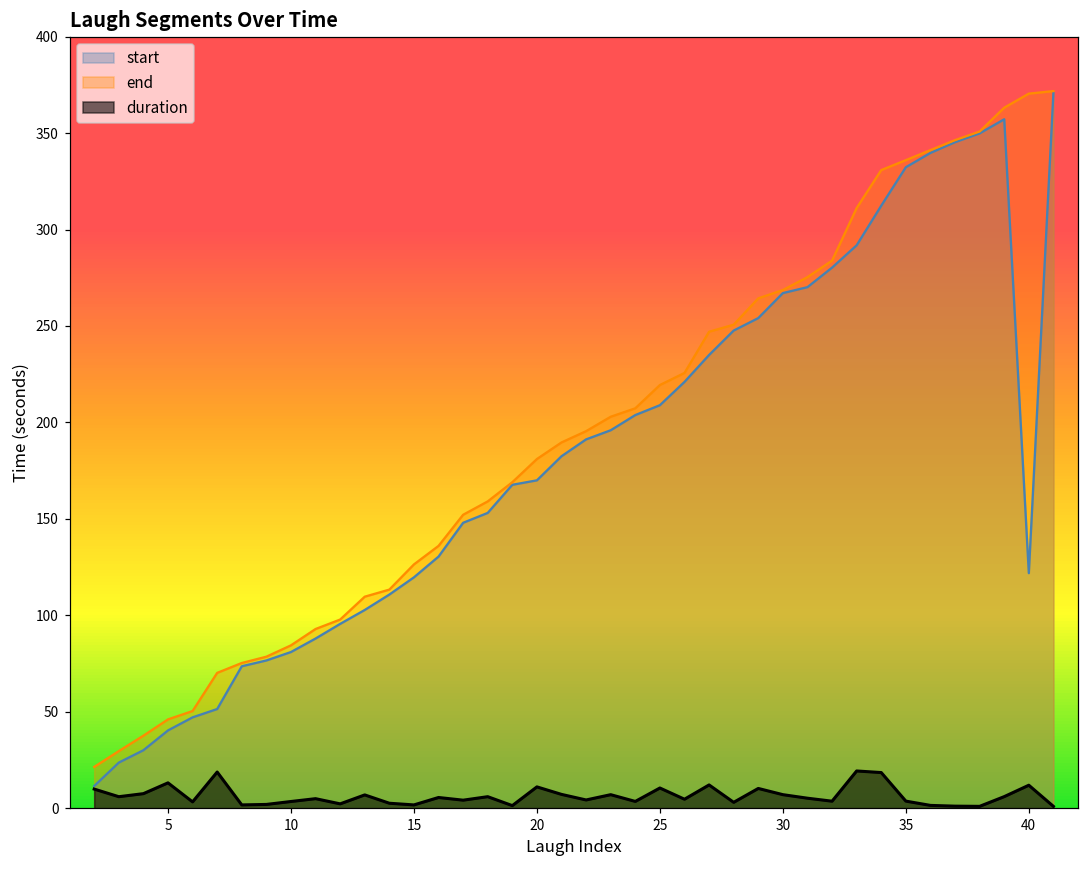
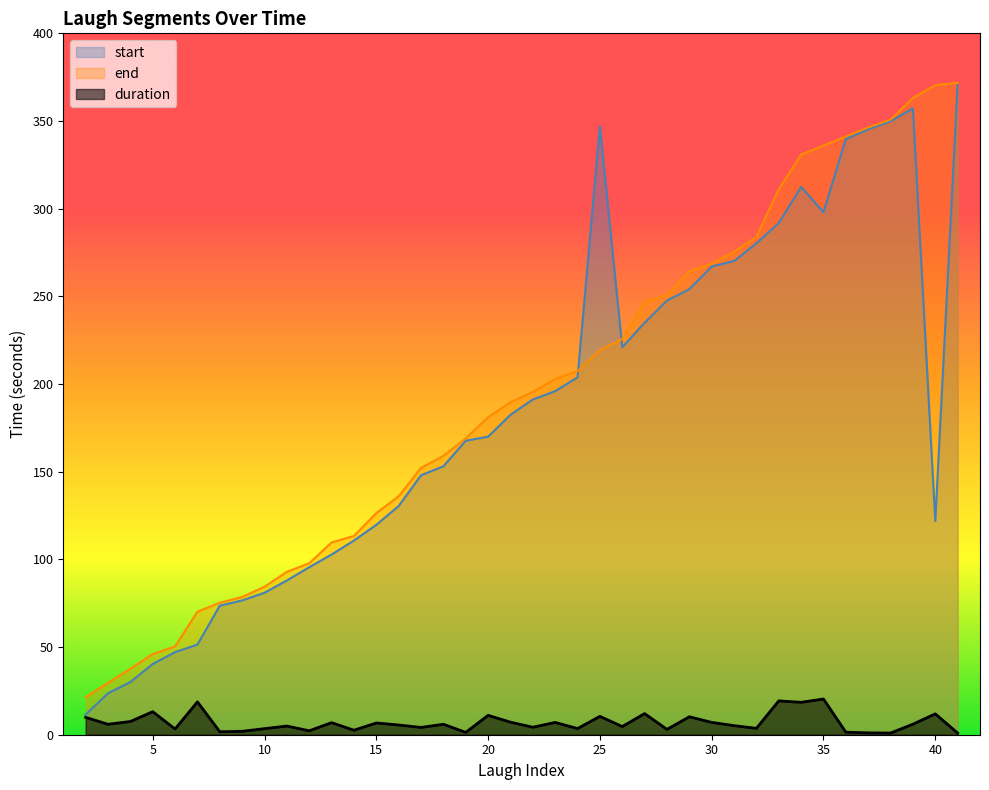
  {
    "start": {
      "5": 40,
      "10": 81,
      "15": 120,
      "20": 170,
-     "25": 209,
+     "25": 347,
      "30": 267,
-     "35": 332,
+     "35": 298,
      "40": 122
    },
    "end": {
      "5": 46,
      "10": 84,
      "15": 126,
      "20": 181,
      "25": 219,
      "30": 269,
      "35": 336,
      "40": 370
    },
    "duration": {
      "5": 13,
      "10": 3,
-     "15": 2,
+     "15": 7,
      "20": 11,
      "25": 10,
      "30": 7,
-     "35": 4,
+     "35": 20,
      "40": 12
    }
  }
